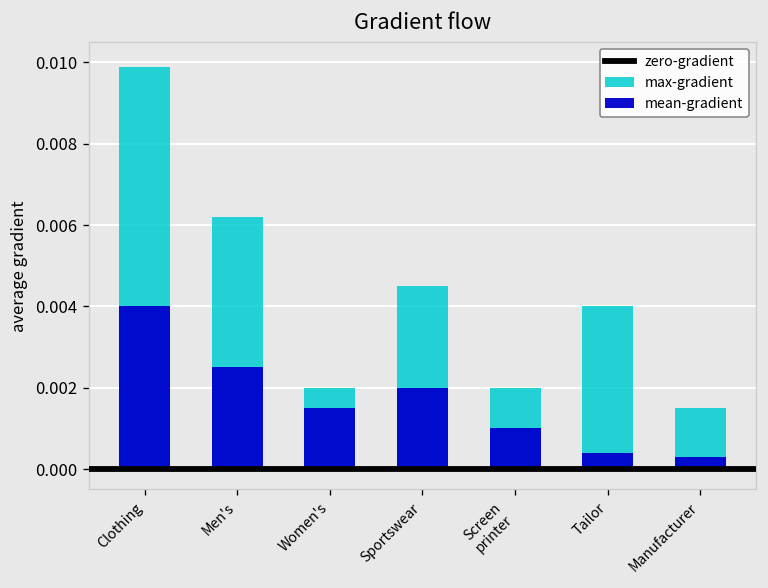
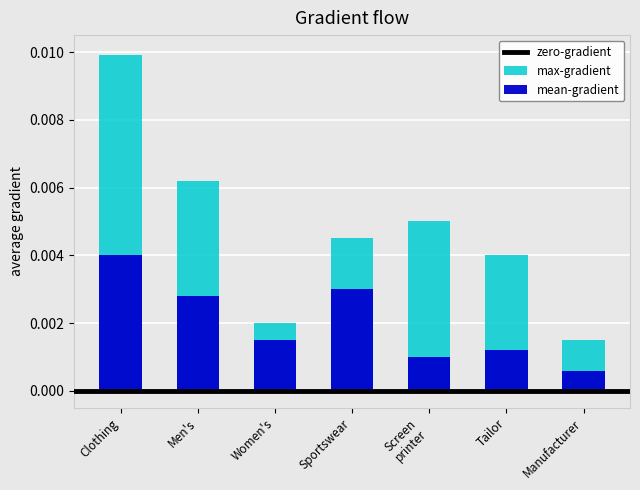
  {
    "max-gradient": {
      "Clothing": 0.0099,
      "Men's": 0.0062,
      "Women's": 0.002,
      "Sportswear": 0.0045,
-     "Screen printer": 0.002,
+     "Screen printer": 0.005,
      "Tailor": 0.004,
      "Manufacturer": 0.0015
    },
    "mean-gradient": {
-     "Men's": 0.0025,
-     "Sportswear": 0.002,
-     "Tailor": 0.0004,
-     "Manufacturer": 0.0003
+     "Men's": 0.0028,
+     "Sportswear": 0.003,
+     "Tailor": 0.0012,
+     "Manufacturer": 0.0006
    }
  }
